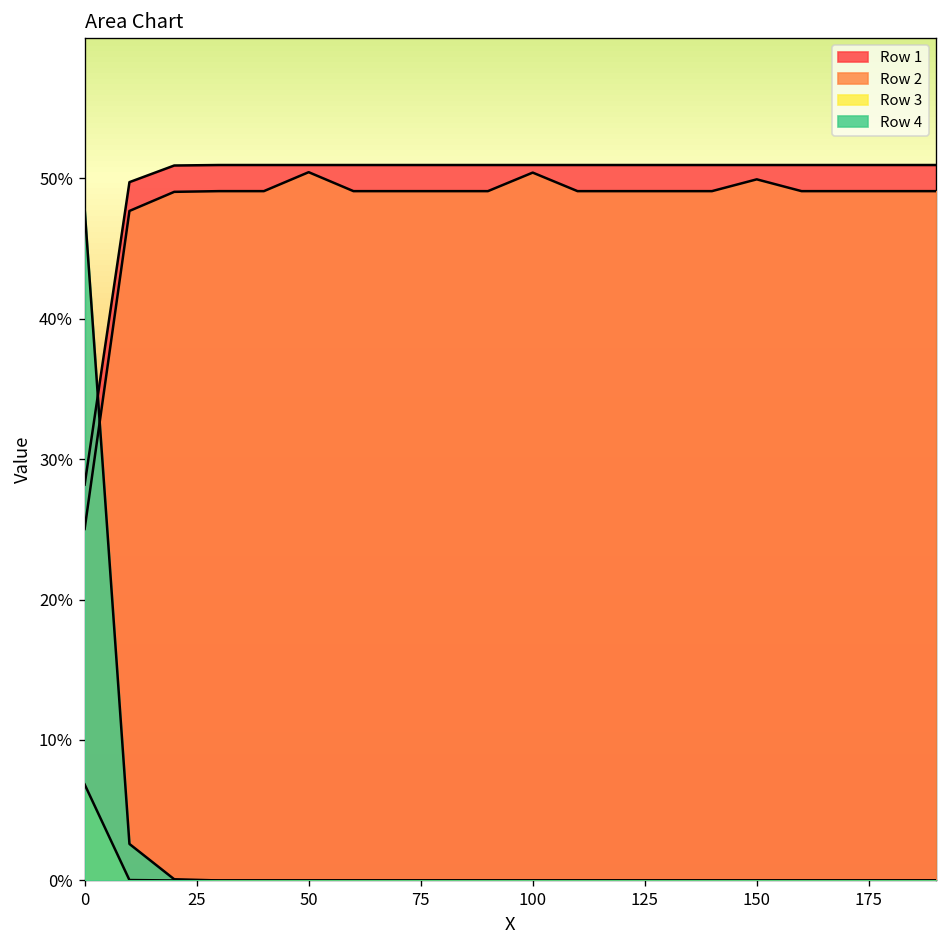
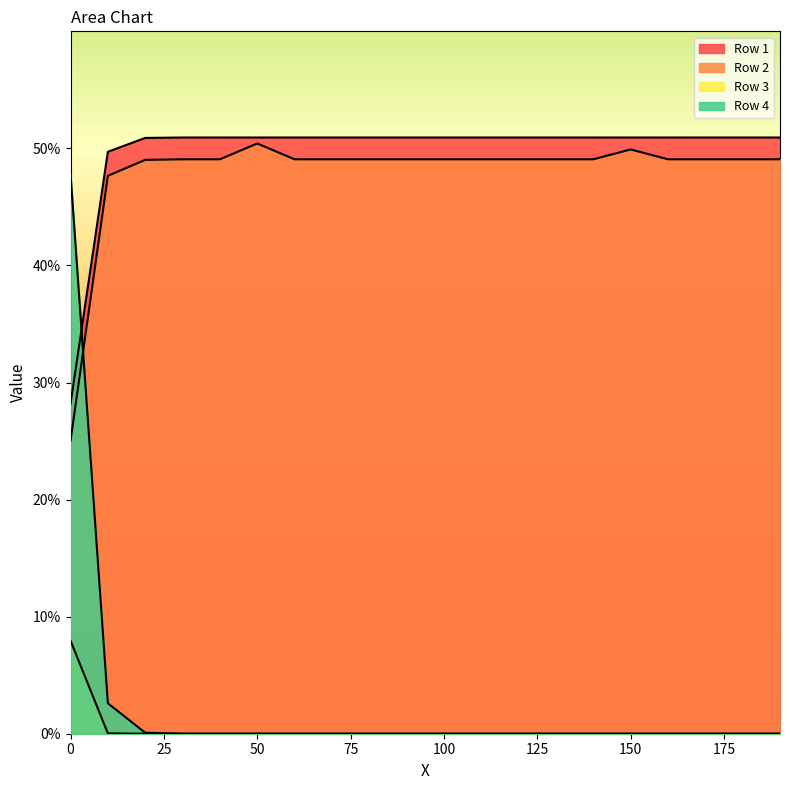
  {
    "Row 1": {
      "0": "28.2%",
      "50": "50.9%",
      "100": "50.9%",
      "150": "50.9%"
    },
    "Row 2": {
      "0": "25.0%",
      "50": "50.4%",
-     "100": "50.4%",
+     "100": "49.1%",
      "150": "49.9%"
    },
    "Row 3": {
-     "0": "6.8%"
+     "0": "8.0%"
    },
    "Row 4": {
      "0": "47.8%"
    }
  }
